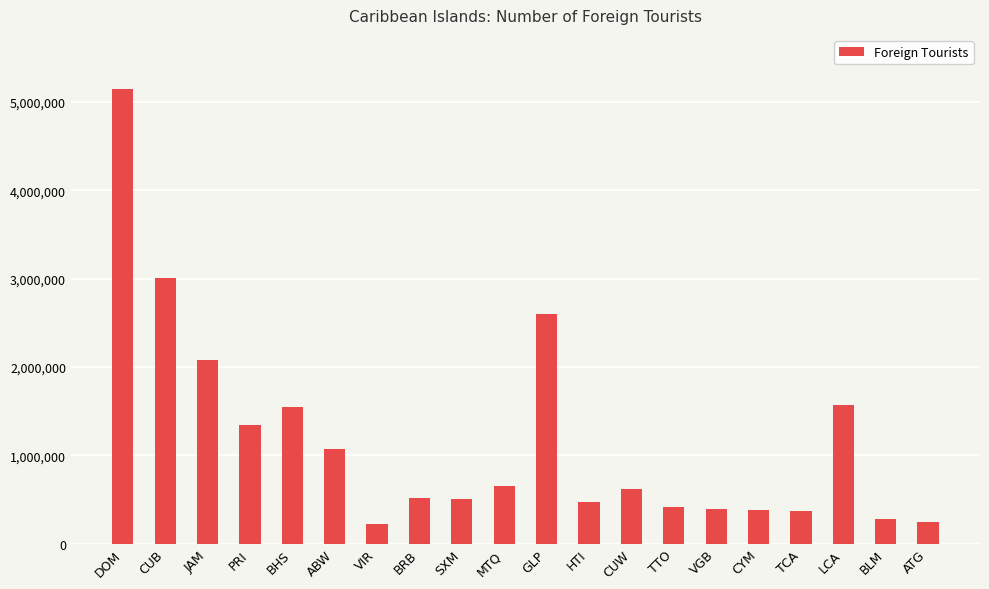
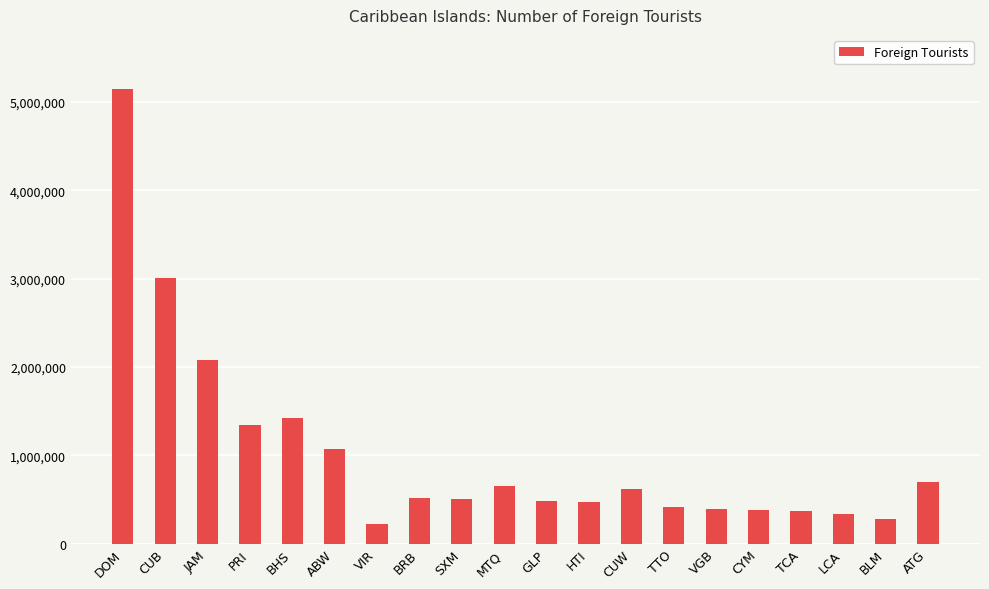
  {
    "DOM": "5,100,000",
    "CUB": "3,000,000",
    "JAM": "2,100,000",
    "PRI": "1,300,000",
-   "BHS": "1,600,000",
+   "BHS": "1,400,000",
    "ABW": "1,100,000",
    "VIR": "200,000",
    "BRB": "500,000",
    "SXM": "500,000",
    "MTQ": "700,000",
-   "GLP": "2,600,000",
+   "GLP": "500,000",
    "HTI": "500,000",
    "CUW": "600,000",
    "TTO": "400,000",
    "VGB": "400,000",
    "CYM": "400,000",
    "TCA": "400,000",
-   "LCA": "1,600,000",
+   "LCA": "300,000",
    "BLM": "300,000",
-   "ATG": "200,000"
+   "ATG": "700,000"
  }
